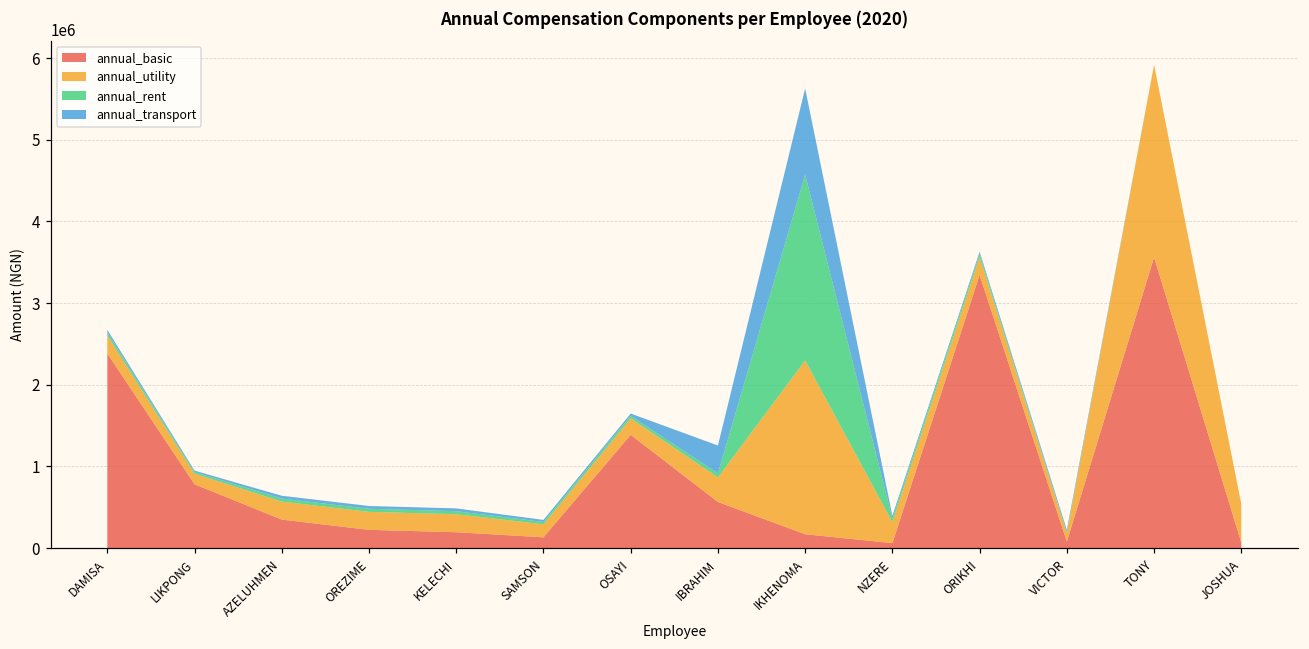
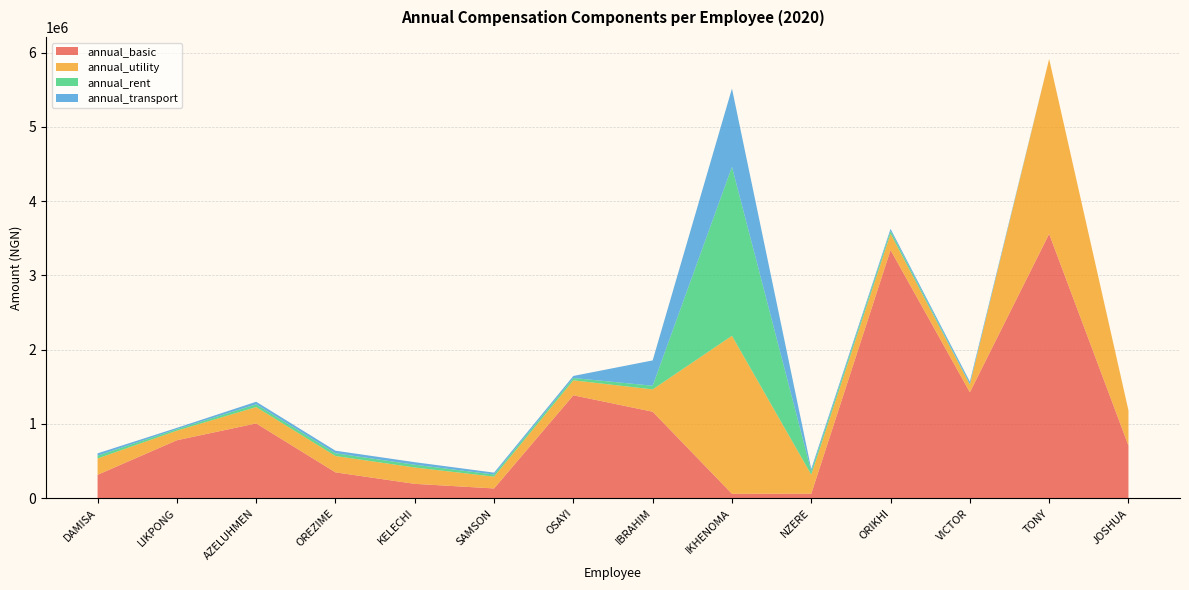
  {
    "annual_basic": {
-     "DAMISA": 2400000,
+     "DAMISA": 300000,
      "LIKPONG": 800000,
-     "AZELUHMEN": 300000,
-     "OREZIME": 200000,
+     "AZELUHMEN": 1000000,
+     "OREZIME": 300000,
      "KELECHI": 200000,
      "SAMSON": 100000,
      "OSAYI": 1400000,
-     "IBRAHIM": 600000,
-     "IKHENOMA": 200000,
+     "IBRAHIM": 1200000,
+     "IKHENOMA": 100000,
      "NZERE": 100000,
      "ORIKHI": 3300000,
-     "VICTOR": 100000,
+     "VICTOR": 1400000,
      "TONY": 3600000,
-     "JOSHUA": 100000
+     "JOSHUA": 700000
    },
    "annual_utility": {
      "DAMISA": 200000,
      "AZELUHMEN": 200000,
      "OREZIME": 200000,
      "KELECHI": 200000,
      "IBRAHIM": 300000,
      "IKHENOMA": 2100000,
      "NZERE": 300000,
      "ORIKHI": 200000
    },
    "annual_rent": {
      "IBRAHIM": 0,
      "IKHENOMA": 2300000
    },
    "annual_transport": {
      "IBRAHIM": 300000,
      "IKHENOMA": 1100000
    }
  }
